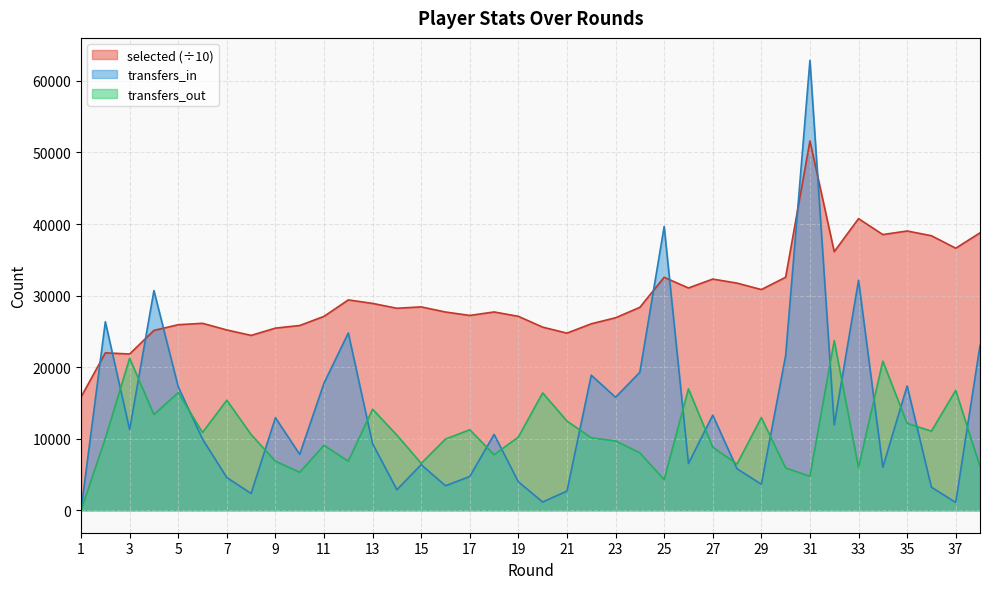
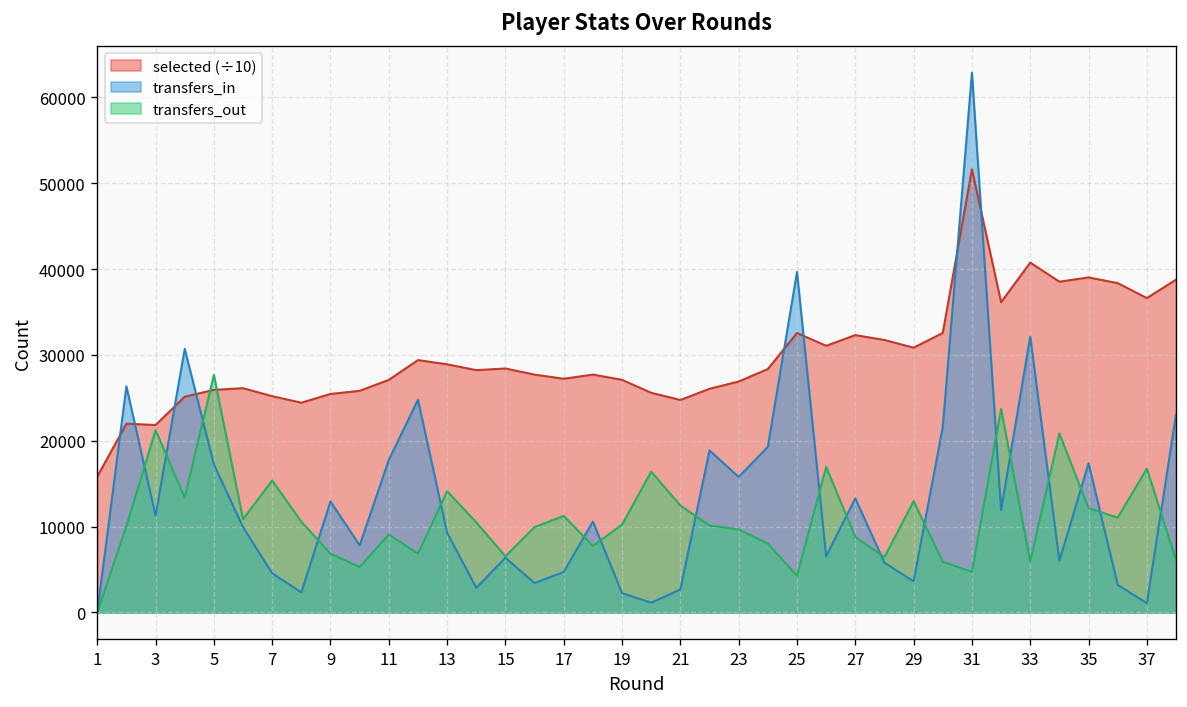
  {
    "selected (÷10)": {
      "1": 16000,
      "3": 22000,
      "5": 26000,
      "7": 25000,
      "9": 25000,
      "11": 27000,
      "13": 29000,
      "15": 28000,
      "17": 27000,
      "19": 27000,
      "21": 25000,
      "23": 27000,
      "25": 33000,
      "27": 32000,
      "29": 31000,
      "31": 52000,
      "33": 41000,
      "35": 39000,
      "37": 37000
    },
    "transfers_in": {
      "3": 11000,
      "5": 17000,
      "7": 5000,
      "9": 13000,
      "11": 18000,
      "13": 9000,
      "17": 5000,
-     "19": 4000,
+     "19": 2000,
      "21": 3000,
      "23": 16000,
      "25": 40000,
      "27": 13000,
      "29": 4000,
      "31": 63000,
      "33": 32000,
      "35": 17000,
      "37": 1000
    },
    "transfers_out": {
      "3": 21000,
-     "5": 16000,
+     "5": 28000,
      "7": 15000,
      "9": 7000,
      "11": 9000,
      "13": 14000,
      "17": 11000,
      "19": 10000,
      "21": 12000,
      "23": 10000,
      "25": 4000,
      "27": 9000,
      "29": 13000,
      "31": 5000,
      "33": 6000,
      "35": 12000,
      "37": 17000
    }
  }
